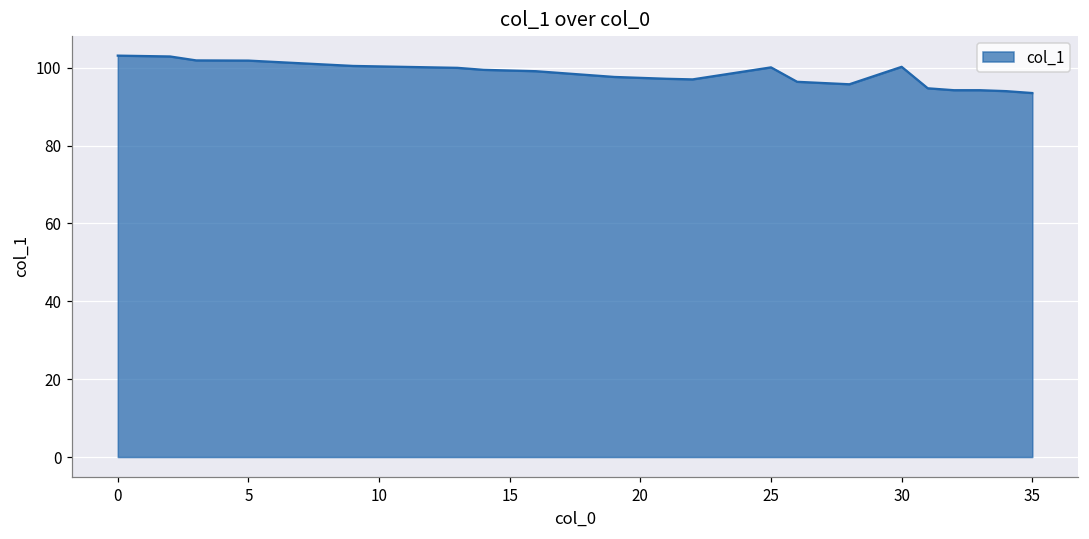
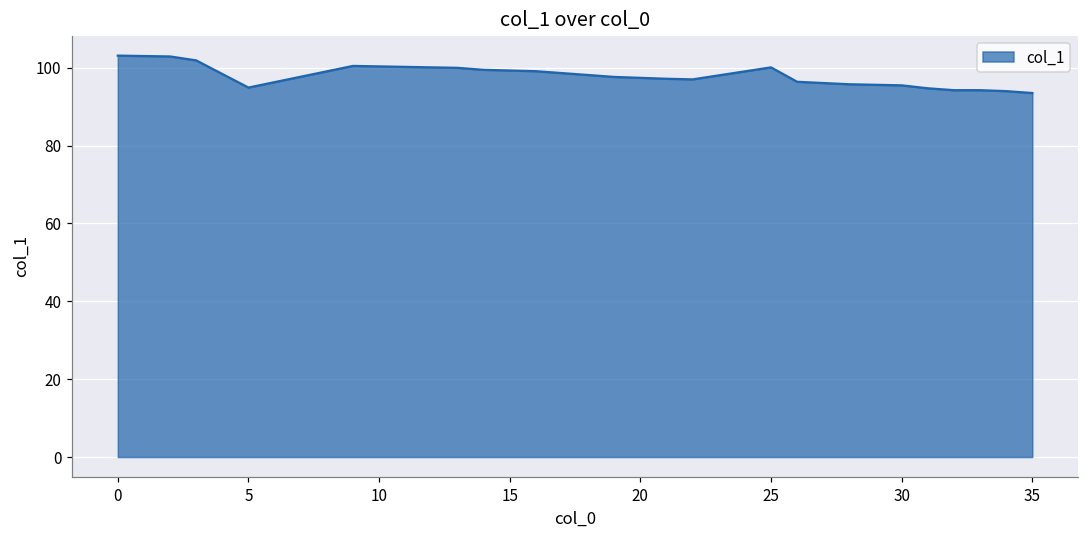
  {
    "0": 103,
-   "5": 102,
+   "5": 95,
    "25": 100,
-   "30": 100,
+   "30": 95,
    "35": 93
  }
